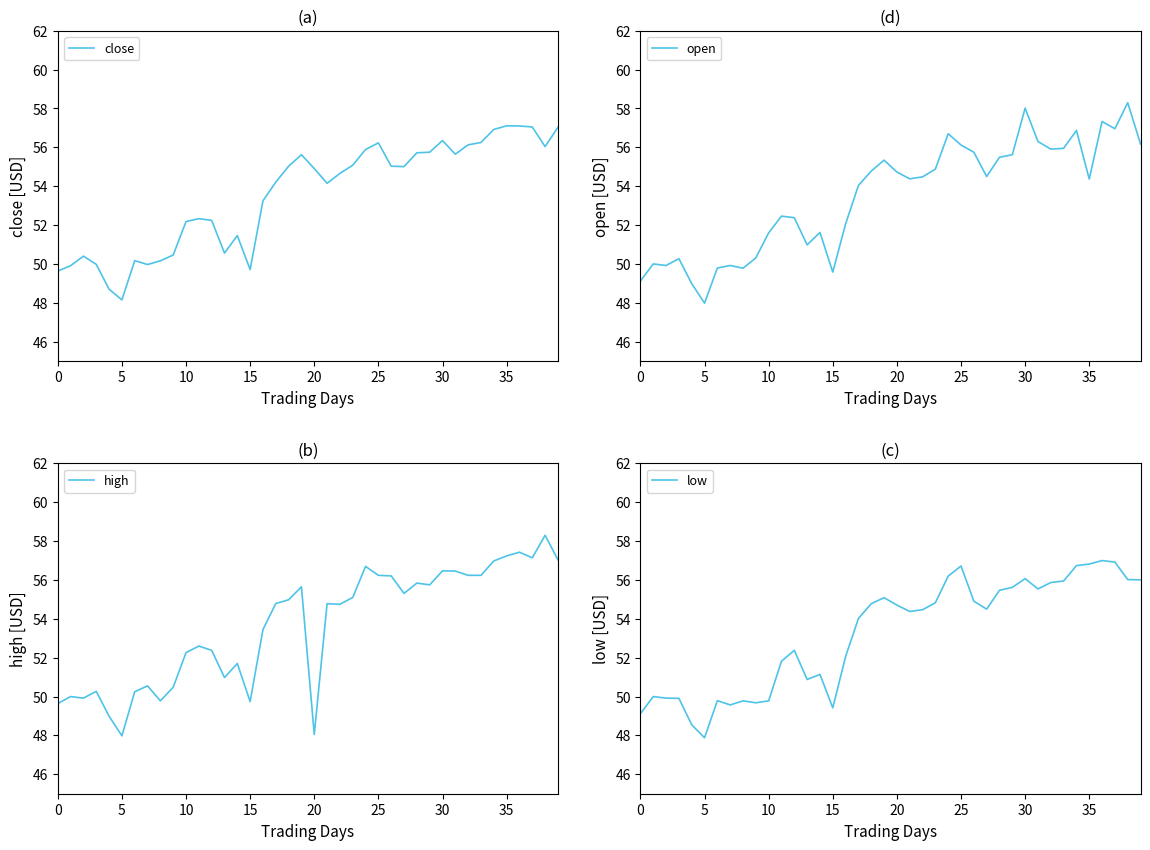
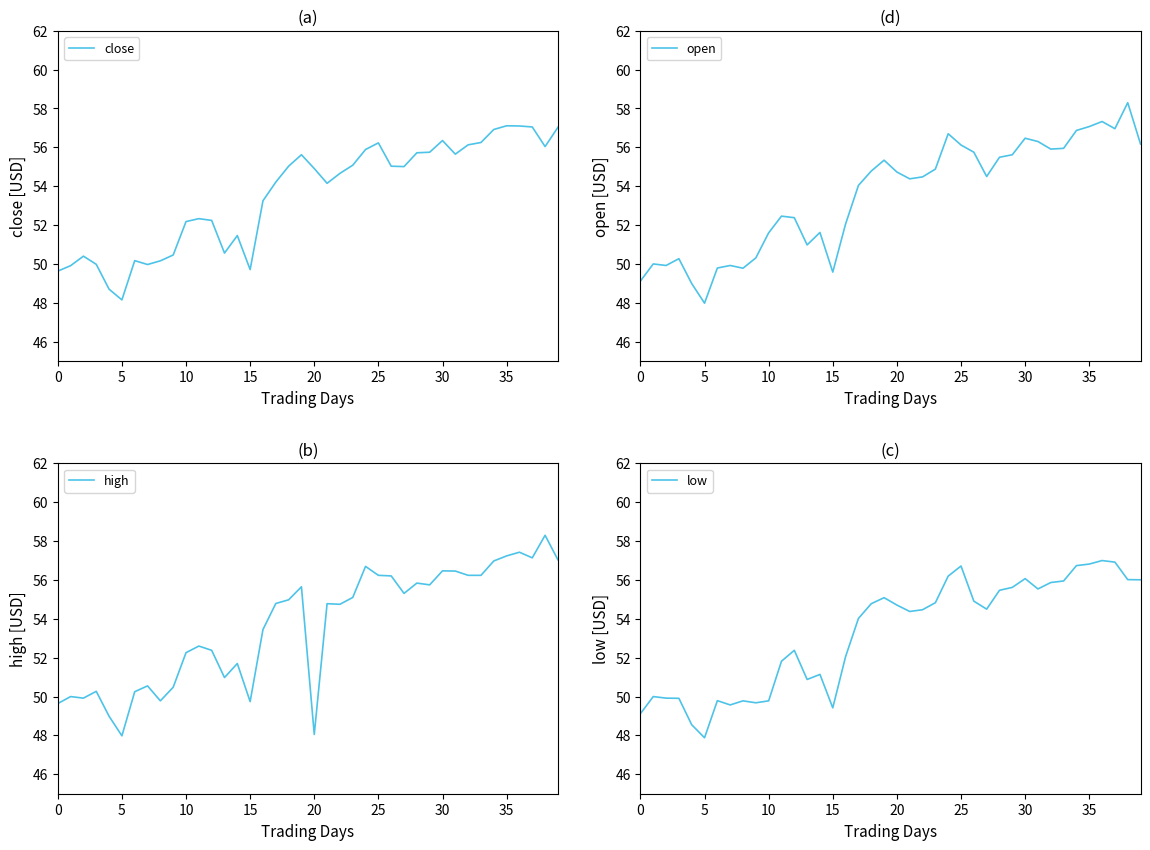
  {
    "(a)": {
      "0": 49.6,
      "5": 48.2,
      "10": 52.2,
      "15": 49.7,
      "20": 54.9,
      "25": 56.2,
      "30": 56.4,
      "35": 57.1
    },
    "(d)": {
      "0": 49.1,
      "5": 48.0,
      "10": 51.6,
      "15": 49.6,
      "20": 54.7,
      "25": 56.1,
-     "30": 58.0,
-     "35": 54.4
+     "30": 56.5,
+     "35": 57.1
    },
    "(b)": {
      "0": 49.6,
      "5": 48.0,
      "10": 52.3,
      "15": 49.7,
      "20": 48.1,
      "25": 56.2,
      "30": 56.5,
      "35": 57.2
    },
    "(c)": {
      "0": 49.1,
      "5": 47.9,
      "10": 49.8,
      "15": 49.4,
      "20": 54.7,
      "25": 56.7,
      "30": 56.1,
      "35": 56.8
    }
  }
